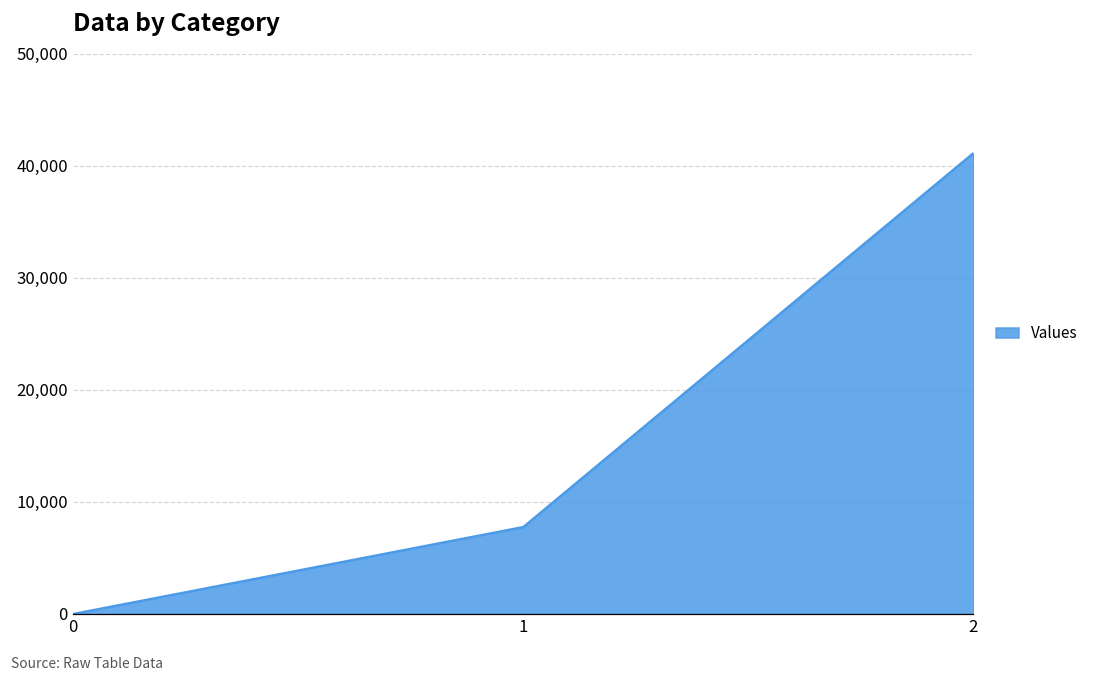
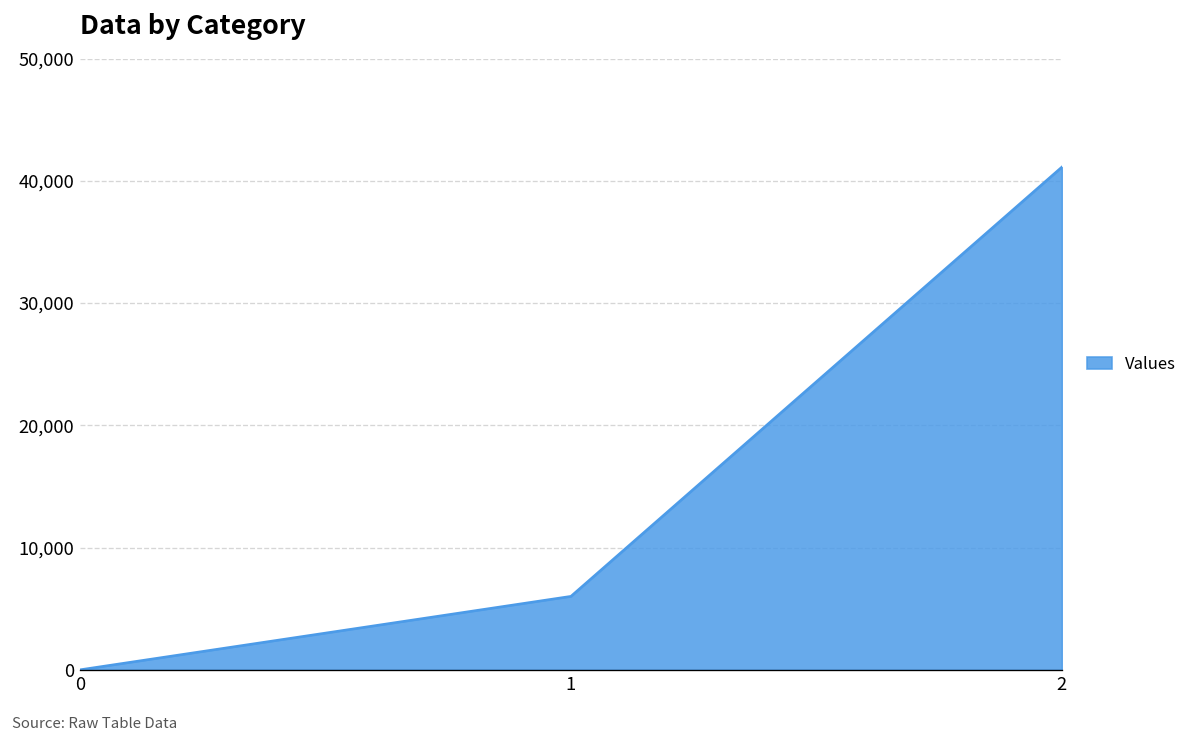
  {
    "0": "0",
-   "1": "7,800",
+   "1": "6,000",
    "2": "41,100"
  }
